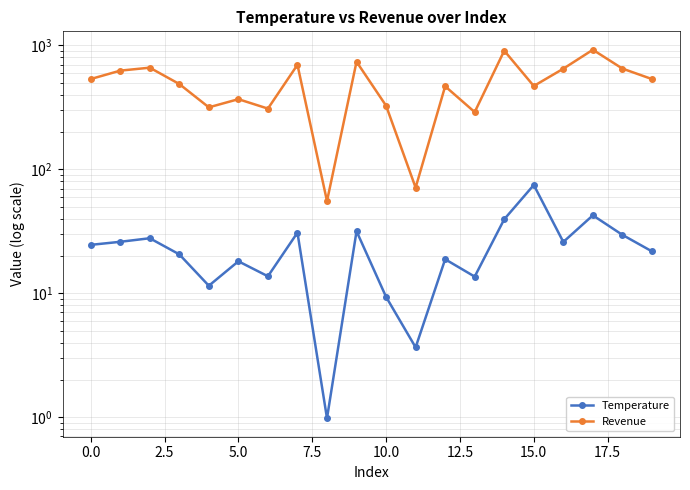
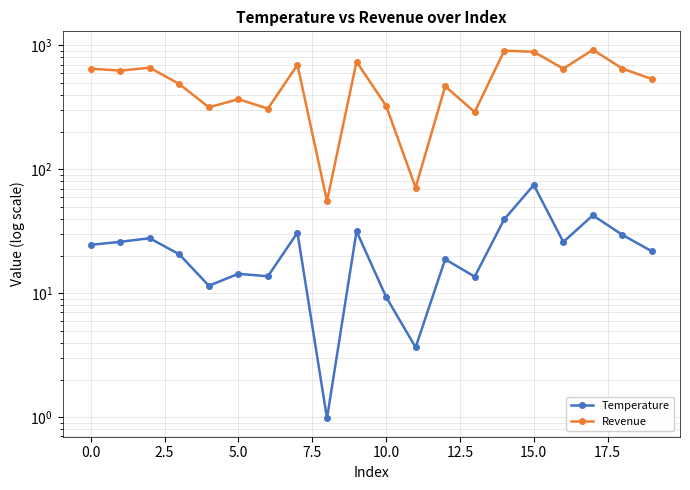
  {
    "Temperature": {
      "0.0": 25,
-     "5.0": 18,
+     "5.0": 14,
      "10.0": 9,
      "15.0": 70
    },
    "Revenue": {
-     "0.0": 530,
+     "0.0": 600,
      "5.0": 370,
      "10.0": 330,
-     "15.0": 470
+     "15.0": 900
    }
  }
